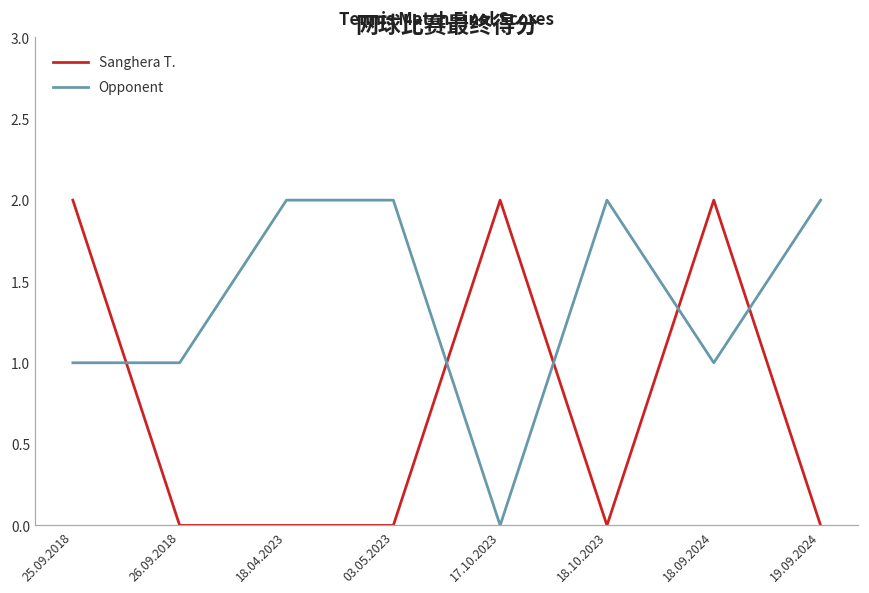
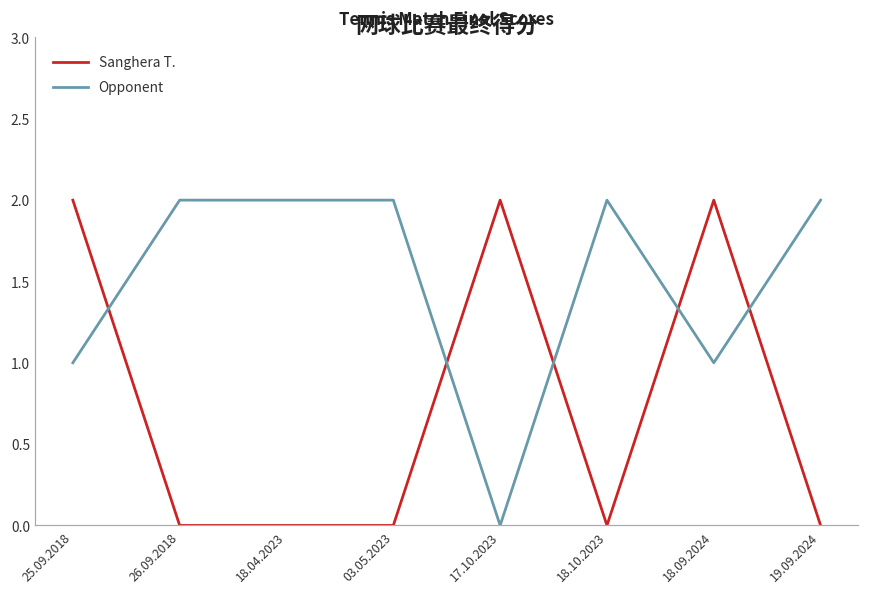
  {
    "Sanghera T.": {
      "25.09.2018": 2,
      "26.09.2018": 0,
      "18.04.2023": 0,
      "03.05.2023": 0,
      "17.10.2023": 2,
      "18.10.2023": 0,
      "18.09.2024": 2,
      "19.09.2024": 0
    },
    "Opponent": {
      "25.09.2018": 1,
-     "26.09.2018": 1,
+     "26.09.2018": 2,
      "18.04.2023": 2,
      "03.05.2023": 2,
      "17.10.2023": 0,
      "18.10.2023": 2,
      "18.09.2024": 1,
      "19.09.2024": 2
    }
  }
